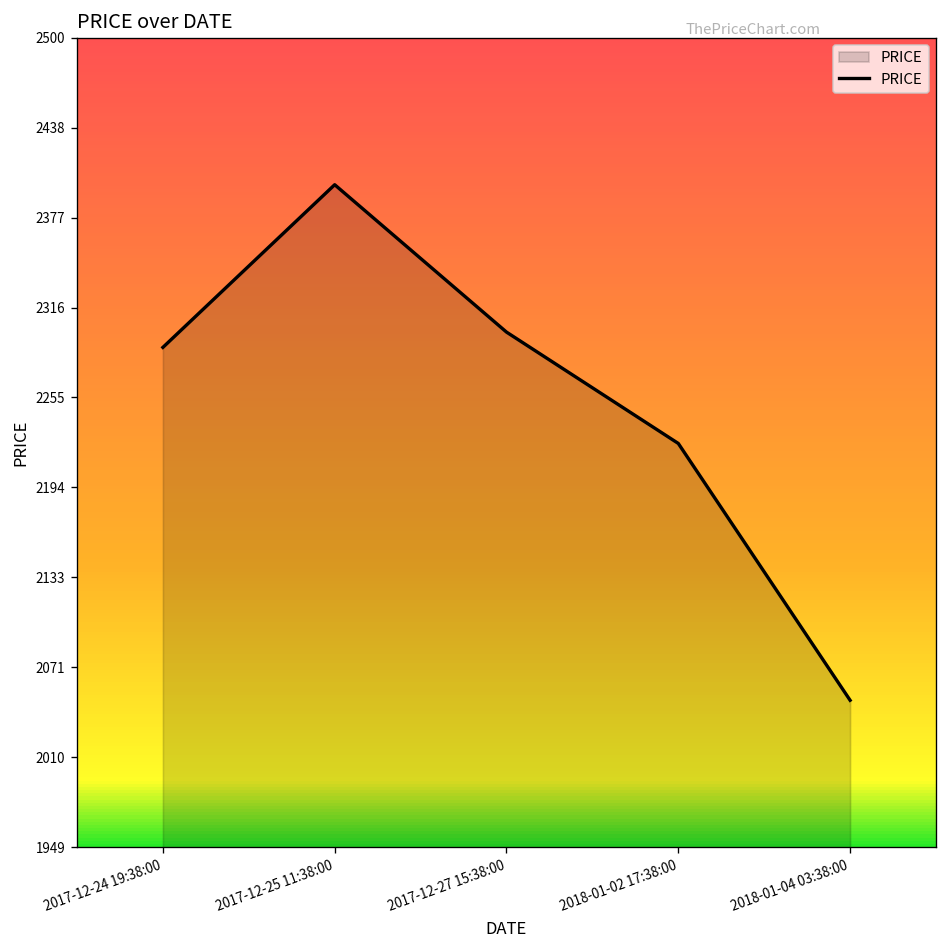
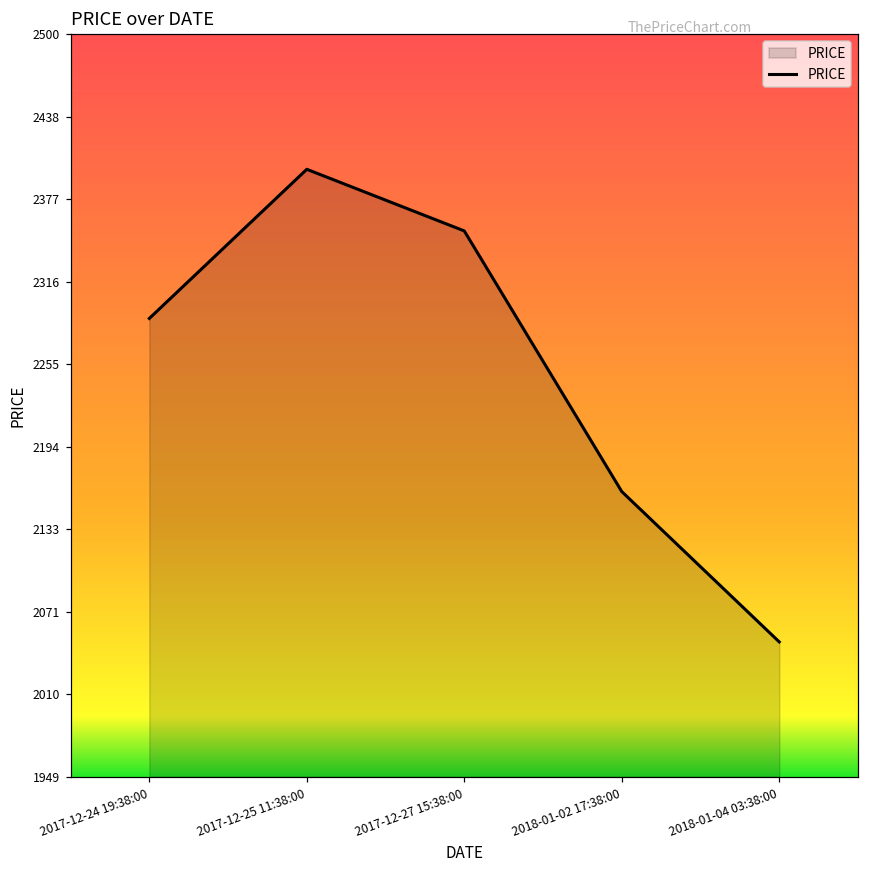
  {
    "2017-12-24 19:38:00": 2289,
    "2017-12-25 11:38:00": 2400,
-   "2017-12-27 15:38:00": 2300,
-   "2018-01-02 17:38:00": 2224,
+   "2017-12-27 15:38:00": 2354,
+   "2018-01-02 17:38:00": 2161,
    "2018-01-04 03:38:00": 2050
  }
